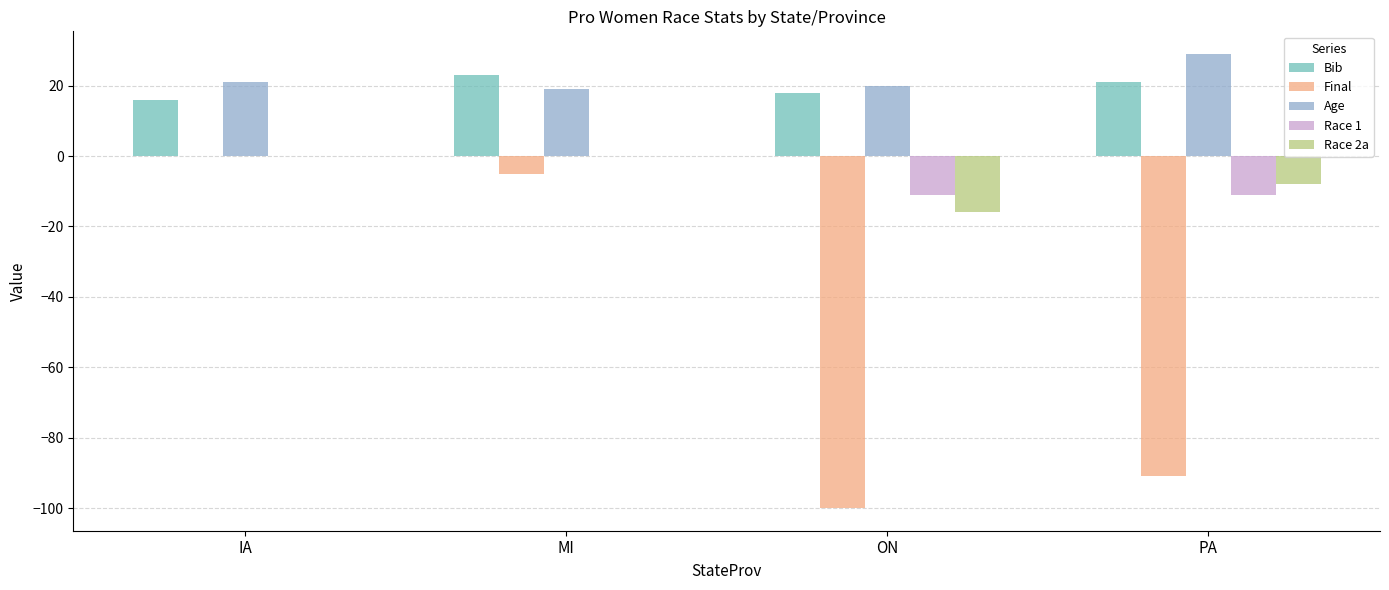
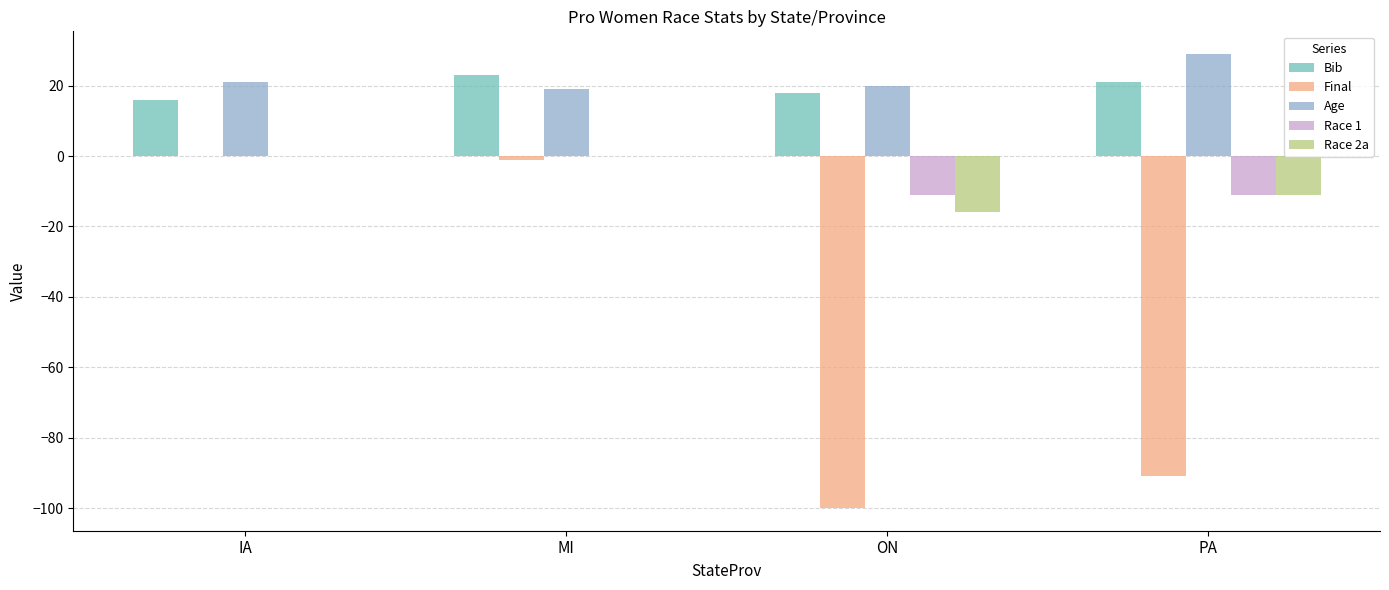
  {
    "Final": {
      "IA": 0,
-     "MI": -5,
+     "MI": -1,
      "ON": -100,
      "PA": -91
    },
    "Race 2a": {
      "IA": 0,
      "MI": 0,
      "ON": -16,
-     "PA": -8
+     "PA": -11
    }
  }
